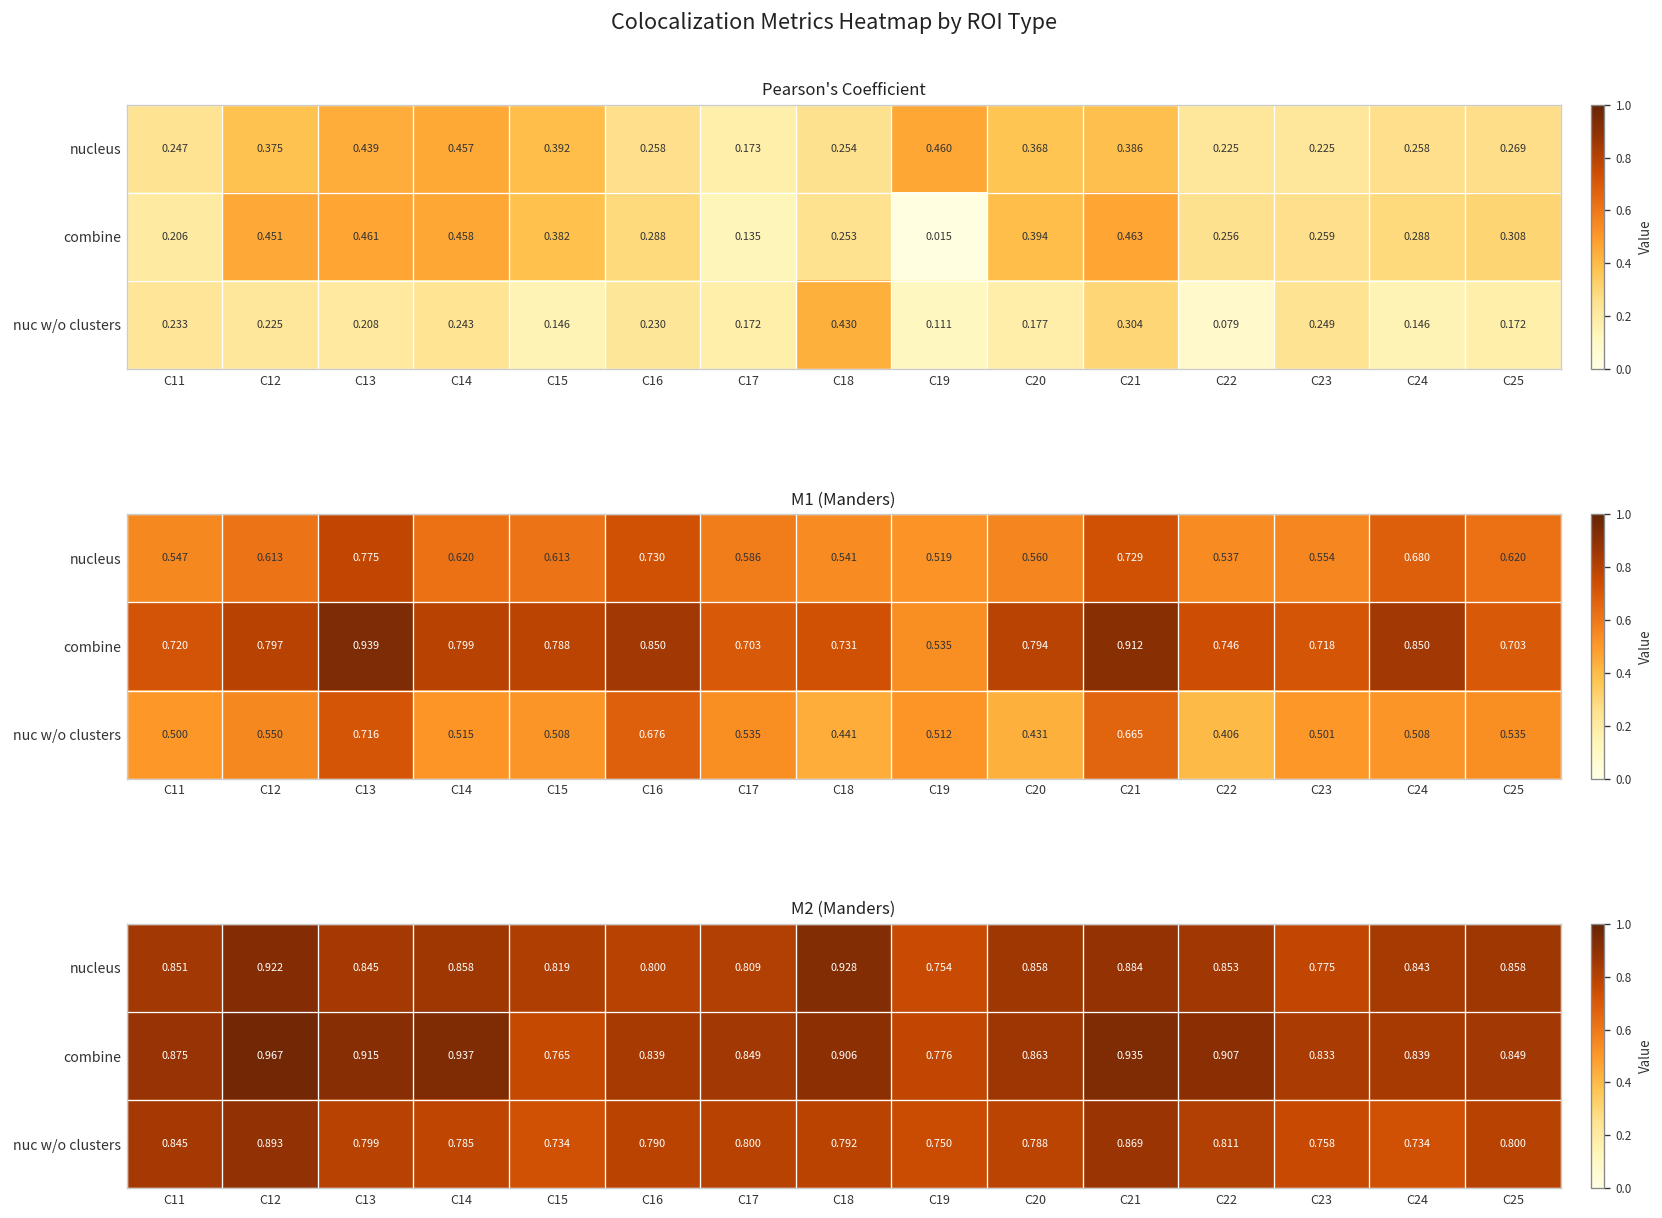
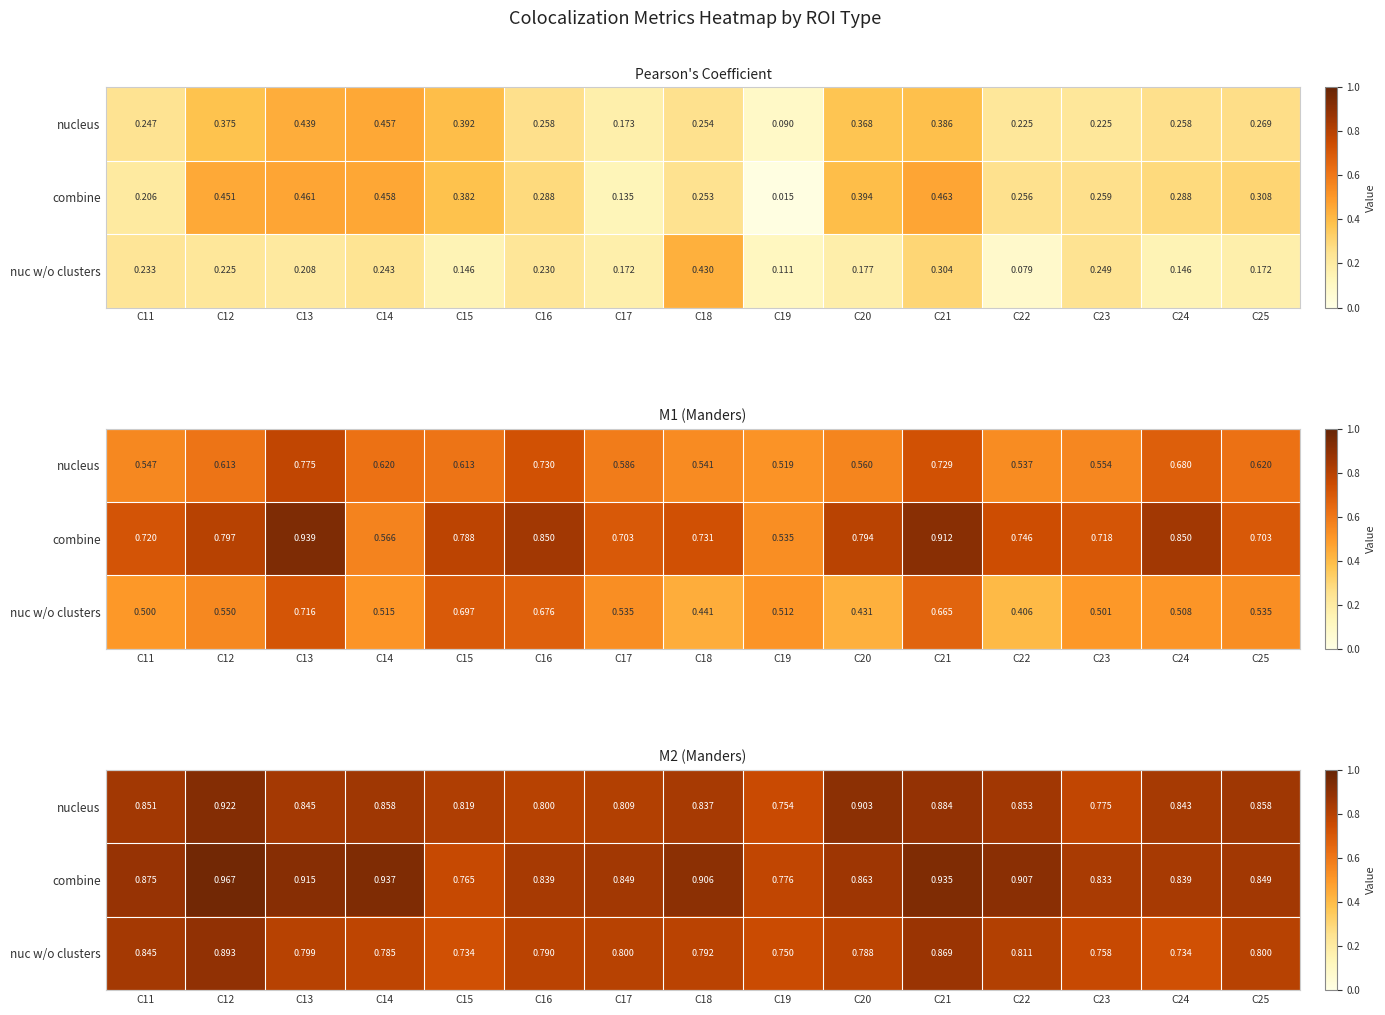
  {
    "Pearson's Coefficient": {
      "nucleus": {
        "C11": 0.247,
        "C12": 0.375,
        "C13": 0.439,
        "C14": 0.457,
        "C15": 0.392,
        "C16": 0.258,
        "C17": 0.173,
        "C18": 0.254,
-       "C19": 0.460,
+       "C19": 0.090,
        "C20": 0.368,
        "C21": 0.386,
        "C22": 0.225,
        "C23": 0.225,
        "C24": 0.258,
        "C25": 0.269
      },
      "combine": {
        "C11": 0.206,
        "C12": 0.451,
        "C13": 0.461,
        "C14": 0.458,
        "C15": 0.382,
        "C16": 0.288,
        "C17": 0.135,
        "C18": 0.253,
        "C19": 0.015,
        "C20": 0.394,
        "C21": 0.463,
        "C22": 0.256,
        "C23": 0.259,
        "C24": 0.288,
        "C25": 0.308
      },
      "nuc w/o clusters": {
        "C11": 0.233,
        "C12": 0.225,
        "C13": 0.208,
        "C14": 0.243,
        "C15": 0.146,
        "C16": 0.230,
        "C17": 0.172,
        "C18": 0.430,
        "C19": 0.111,
        "C20": 0.177,
        "C21": 0.304,
        "C22": 0.079,
        "C23": 0.249,
        "C24": 0.146,
        "C25": 0.172
      }
    },
    "M1 (Manders)": {
      "nucleus": {
        "C11": 0.547,
        "C12": 0.613,
        "C13": 0.775,
        "C14": 0.620,
        "C15": 0.613,
        "C16": 0.730,
        "C17": 0.586,
        "C18": 0.541,
        "C19": 0.519,
        "C20": 0.560,
        "C21": 0.729,
        "C22": 0.537,
        "C23": 0.554,
        "C24": 0.680,
        "C25": 0.620
      },
      "combine": {
        "C11": 0.720,
        "C12": 0.797,
        "C13": 0.939,
-       "C14": 0.799,
+       "C14": 0.566,
        "C15": 0.788,
        "C16": 0.850,
        "C17": 0.703,
        "C18": 0.731,
        "C19": 0.535,
        "C20": 0.794,
        "C21": 0.912,
        "C22": 0.746,
        "C23": 0.718,
        "C24": 0.850,
        "C25": 0.703
      },
      "nuc w/o clusters": {
        "C11": 0.500,
        "C12": 0.550,
        "C13": 0.716,
        "C14": 0.515,
-       "C15": 0.508,
+       "C15": 0.697,
        "C16": 0.676,
        "C17": 0.535,
        "C18": 0.441,
        "C19": 0.512,
        "C20": 0.431,
        "C21": 0.665,
        "C22": 0.406,
        "C23": 0.501,
        "C24": 0.508,
        "C25": 0.535
      }
    },
    "M2 (Manders)": {
      "nucleus": {
        "C11": 0.851,
        "C12": 0.922,
        "C13": 0.845,
        "C14": 0.858,
        "C15": 0.819,
        "C16": 0.800,
        "C17": 0.809,
-       "C18": 0.928,
+       "C18": 0.837,
        "C19": 0.754,
-       "C20": 0.858,
+       "C20": 0.903,
        "C21": 0.884,
        "C22": 0.853,
        "C23": 0.775,
        "C24": 0.843,
        "C25": 0.858
      },
      "combine": {
        "C11": 0.875,
        "C12": 0.967,
        "C13": 0.915,
        "C14": 0.937,
        "C15": 0.765,
        "C16": 0.839,
        "C17": 0.849,
        "C18": 0.906,
        "C19": 0.776,
        "C20": 0.863,
        "C21": 0.935,
        "C22": 0.907,
        "C23": 0.833,
        "C24": 0.839,
        "C25": 0.849
      },
      "nuc w/o clusters": {
        "C11": 0.845,
        "C12": 0.893,
        "C13": 0.799,
        "C14": 0.785,
        "C15": 0.734,
        "C16": 0.790,
        "C17": 0.800,
        "C18": 0.792,
        "C19": 0.750,
        "C20": 0.788,
        "C21": 0.869,
        "C22": 0.811,
        "C23": 0.758,
        "C24": 0.734,
        "C25": 0.800
      }
    }
  }
